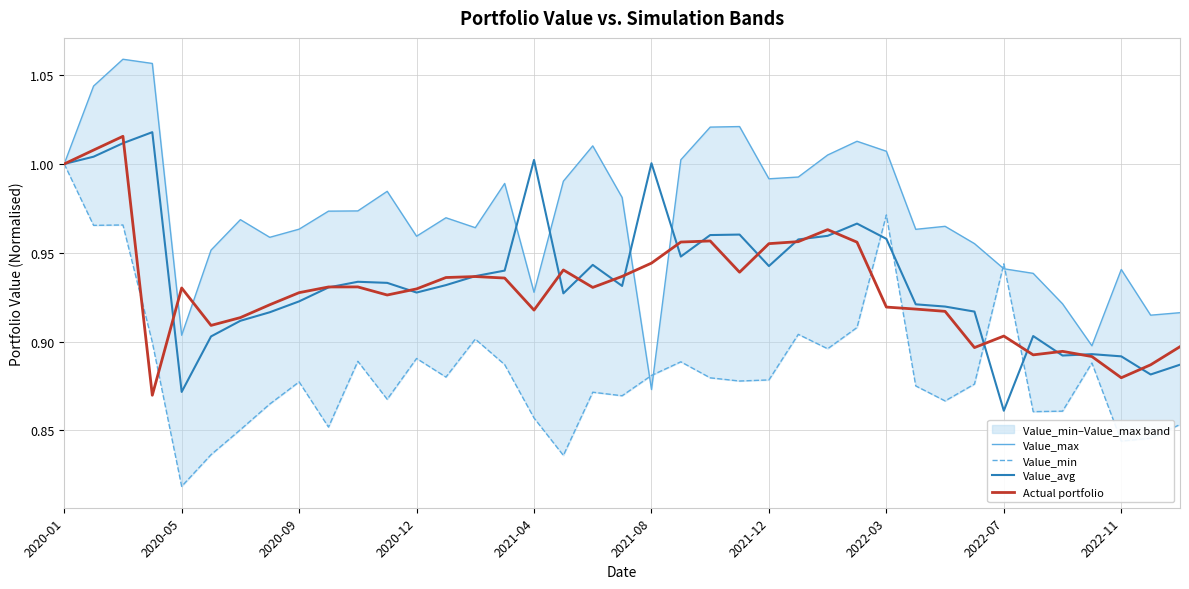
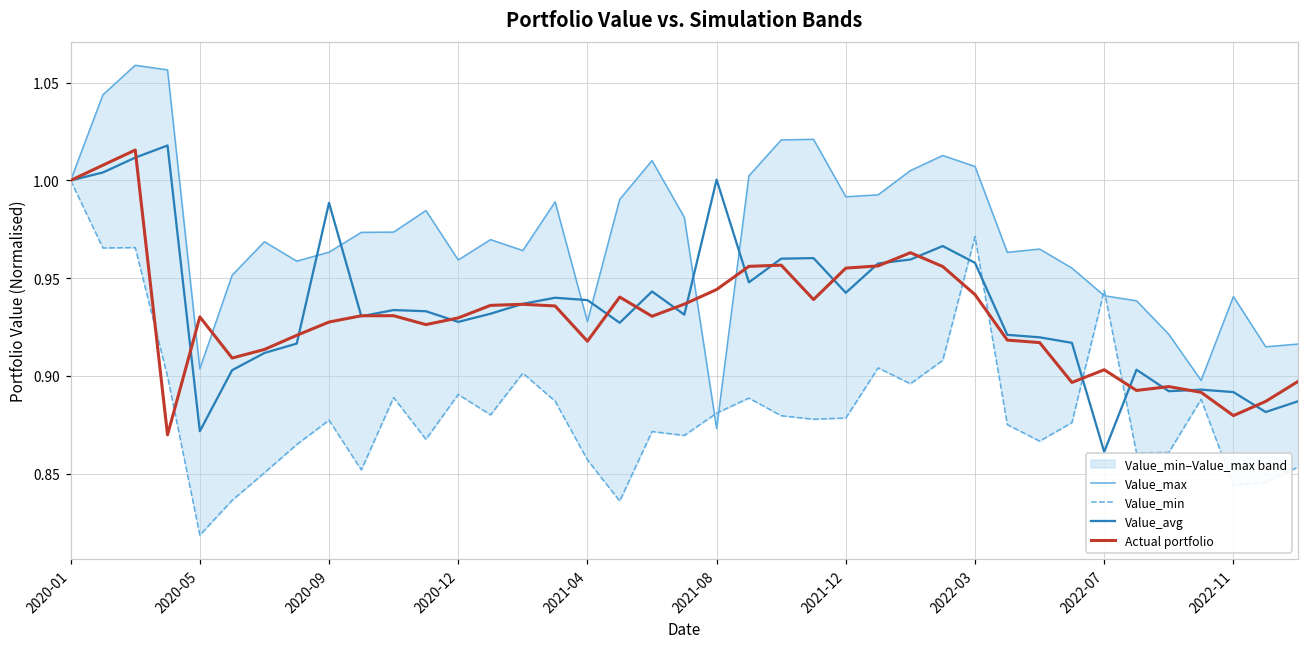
  {
    "Value_avg": {
      "2020-05": 0.872,
-     "2020-09": 0.923,
-     "2021-04": 1.002,
+     "2020-09": 0.989,
+     "2021-04": 0.939,
      "2021-08": 1.000,
      "2022-03": 0.958,
      "2022-07": 0.861
    },
    "Actual portfolio": {
      "2020-05": 0.930,
      "2020-09": 0.928,
      "2021-04": 0.918,
      "2021-08": 0.944,
-     "2022-03": 0.919,
+     "2022-03": 0.942,
      "2022-07": 0.903
    }
  }
